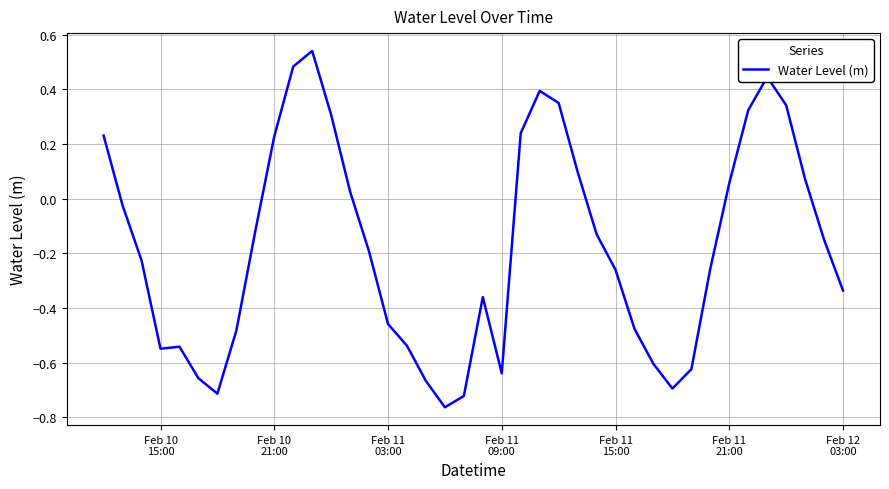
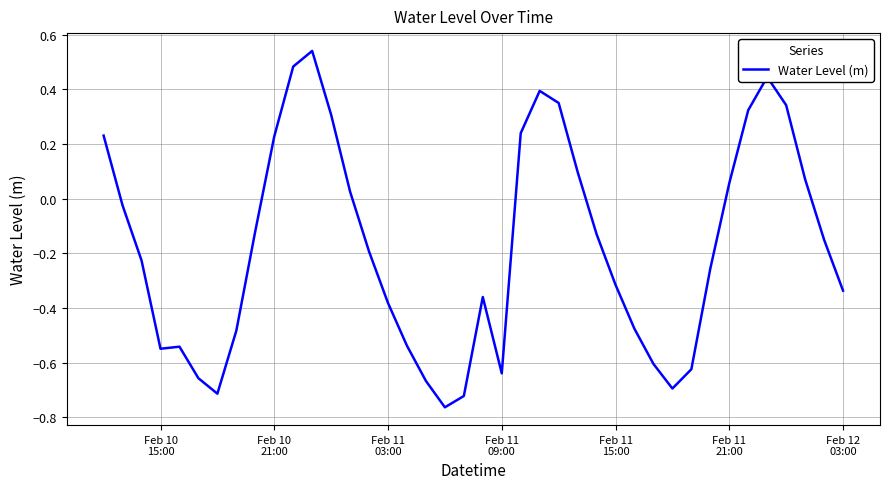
  {
    "Feb 10 15:00": -0.55,
    "Feb 10 21:00": 0.23,
-   "Feb 11 03:00": -0.46,
+   "Feb 11 03:00": -0.38,
    "Feb 11 09:00": -0.64,
-   "Feb 11 15:00": -0.26,
+   "Feb 11 15:00": -0.32,
    "Feb 11 21:00": 0.06,
    "Feb 12 03:00": -0.34
  }
